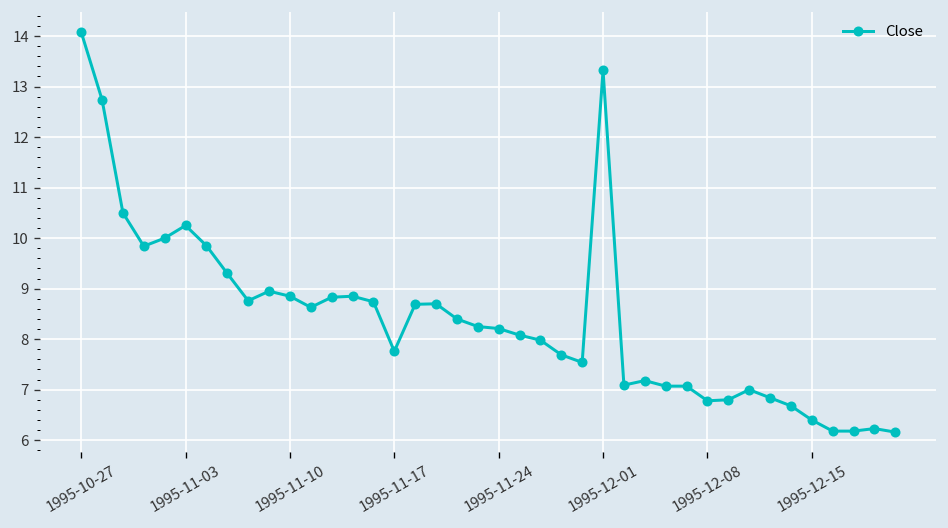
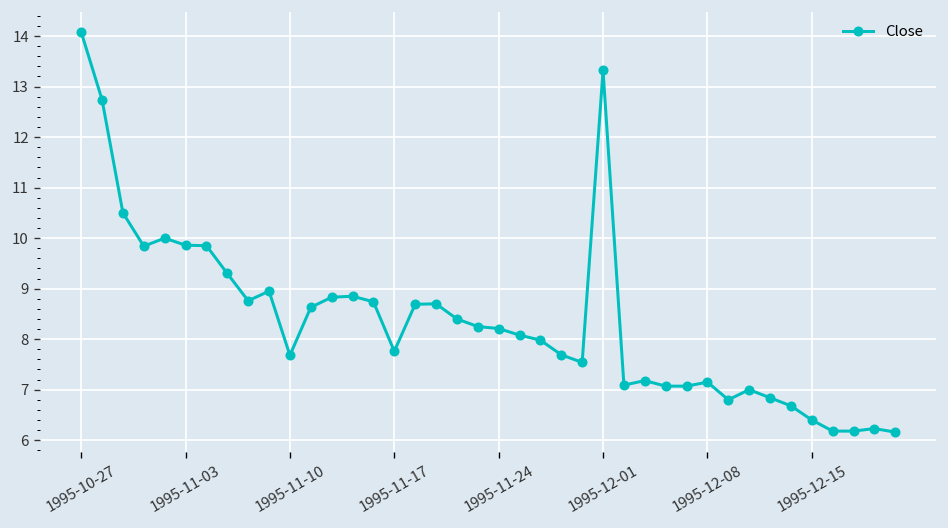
  {
    "1995-10-27": 14.1,
-   "1995-11-03": 10.3,
-   "1995-11-10": 8.9,
+   "1995-11-03": 9.9,
+   "1995-11-10": 7.7,
    "1995-11-17": 7.8,
    "1995-11-24": 8.2,
    "1995-12-01": 13.3,
-   "1995-12-08": 6.8,
+   "1995-12-08": 7.2,
    "1995-12-15": 6.4
  }
